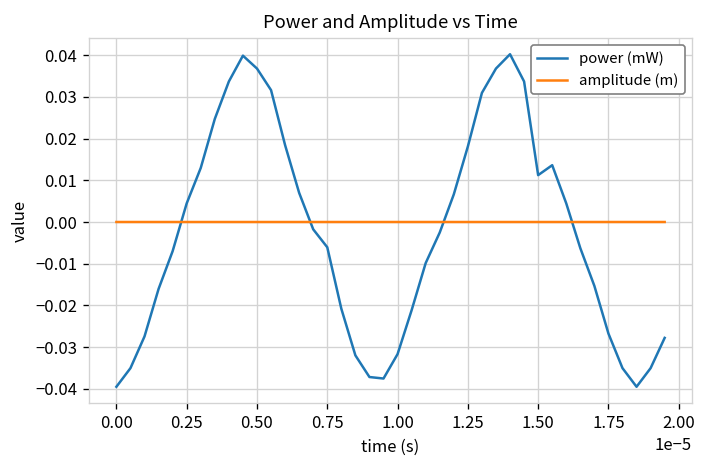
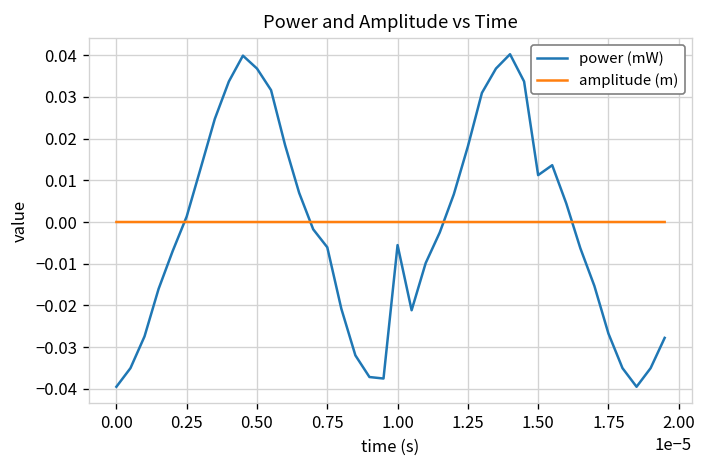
  {
    "power (mW)": {
      "0.00": -0.040,
-     "0.25": 0.004,
+     "0.25": 0.001,
      "0.50": 0.037,
      "0.75": -0.006,
-     "1.00": -0.032,
+     "1.00": -0.006,
      "1.25": 0.018,
      "1.50": 0.011,
      "1.75": -0.027
    },
    "amplitude (m)": {
      "0.00": 0.000,
      "0.25": 0.000,
      "0.50": 0.000,
      "0.75": 0.000,
      "1.00": 0.000,
      "1.25": 0.000,
      "1.50": 0.000,
      "1.75": 0.000
    }
  }
